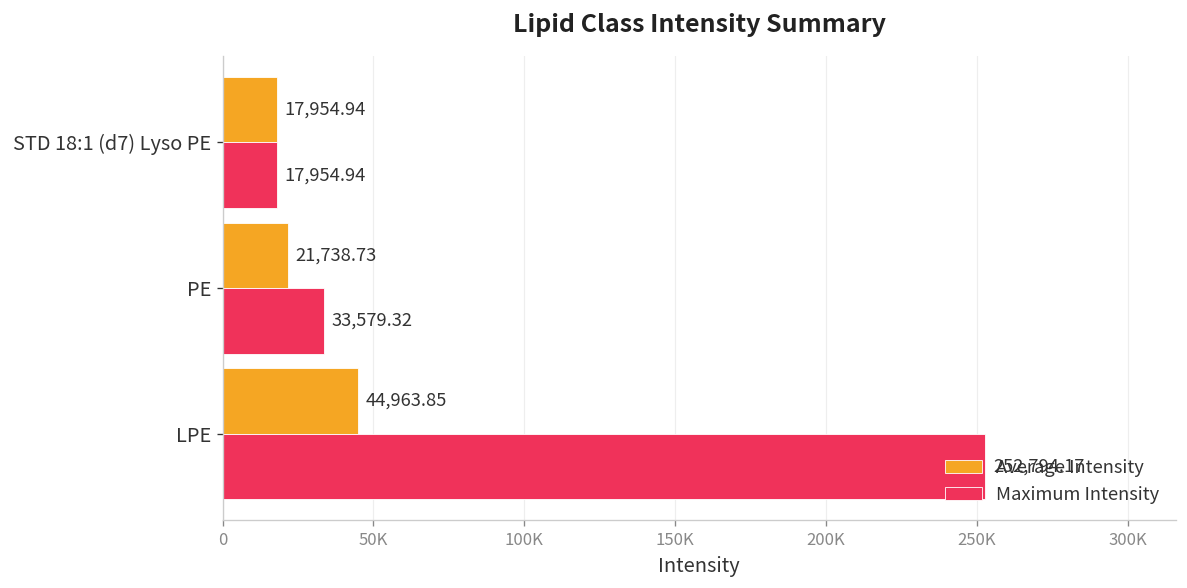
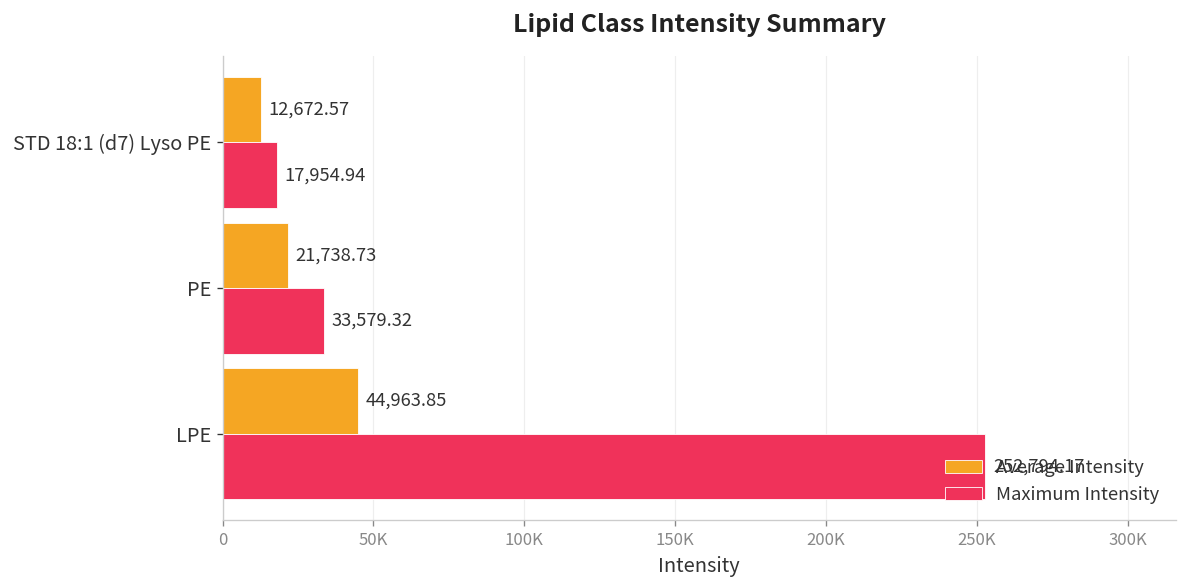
  {
    "Average Intensity": {
-     "STD 18:1 (d7) Lyso PE": "17,954.94",
+     "STD 18:1 (d7) Lyso PE": "12,672.57",
      "PE": "21,738.73",
      "LPE": "44,963.85"
    },
    "Maximum Intensity": {
      "STD 18:1 (d7) Lyso PE": "17,954.94",
      "PE": "33,579.32",
      "LPE": "252,794.17"
    }
  }
